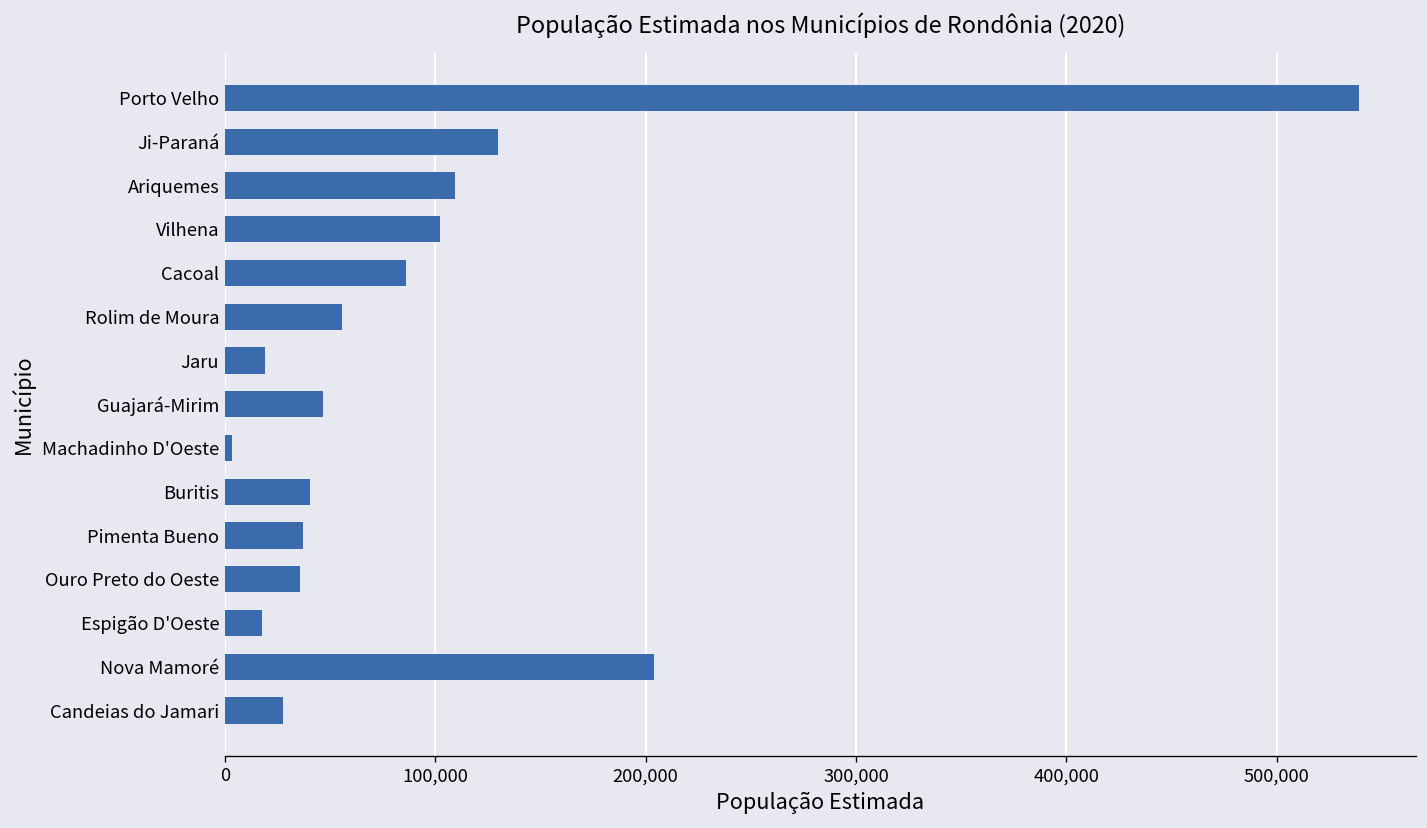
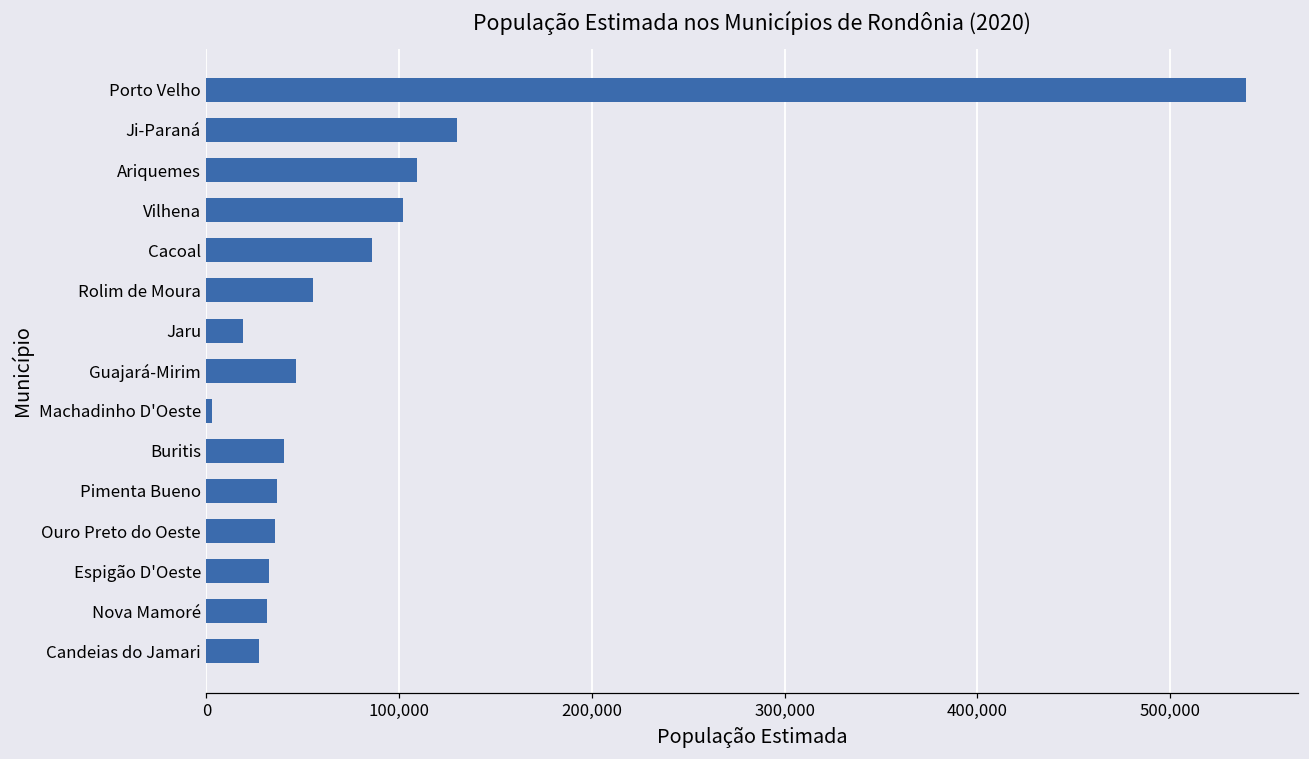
  {
    "Porto Velho": "539,000",
    "Ji-Paraná": "130,000",
    "Ariquemes": "110,000",
    "Vilhena": "102,000",
    "Cacoal": "86,000",
    "Rolim de Moura": "55,000",
    "Jaru": "19,000",
    "Guajará-Mirim": "47,000",
    "Machadinho D'Oeste": "3,000",
    "Buritis": "40,000",
    "Pimenta Bueno": "37,000",
    "Ouro Preto do Oeste": "36,000",
-   "Espigão D'Oeste": "18,000",
-   "Nova Mamoré": "204,000",
+   "Espigão D'Oeste": "33,000",
+   "Nova Mamoré": "31,000",
    "Candeias do Jamari": "27,000"
  }
